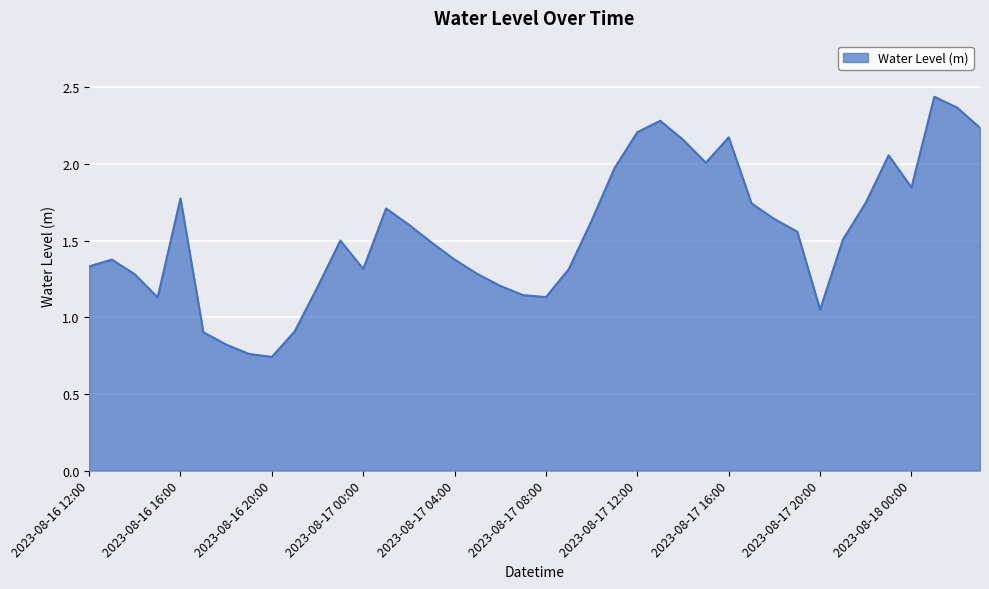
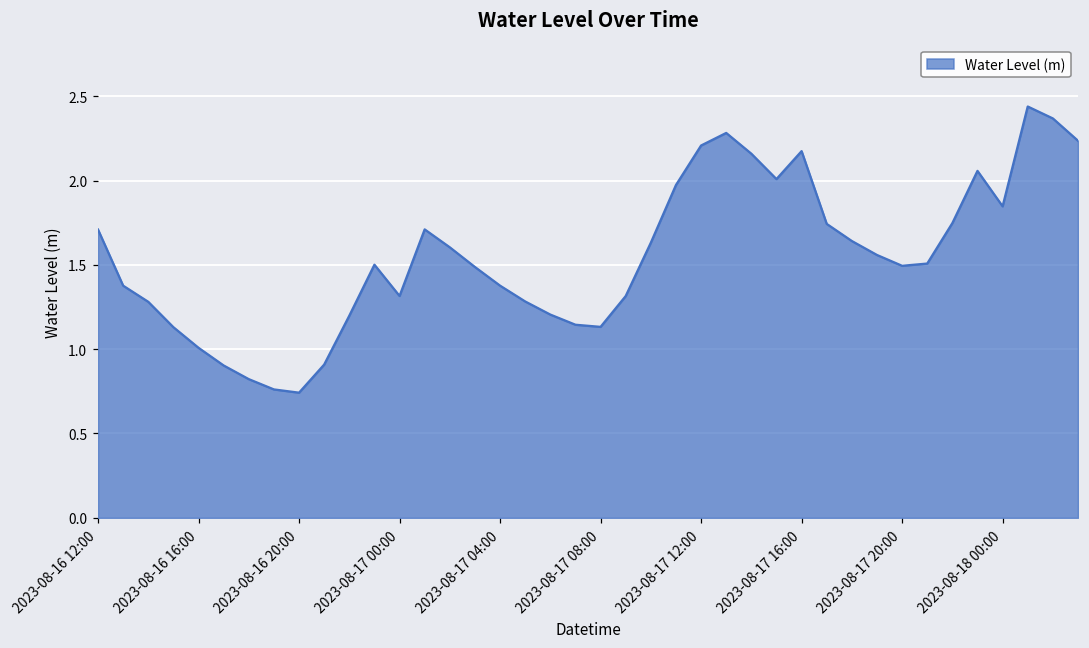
  {
-   "2023-08-16 12:00": 1.33,
-   "2023-08-16 16:00": 1.78,
+   "2023-08-16 12:00": 1.71,
+   "2023-08-16 16:00": 1.01,
    "2023-08-16 20:00": 0.74,
    "2023-08-17 00:00": 1.32,
    "2023-08-17 04:00": 1.38,
    "2023-08-17 08:00": 1.13,
    "2023-08-17 12:00": 2.21,
    "2023-08-17 16:00": 2.17,
-   "2023-08-17 20:00": 1.05,
+   "2023-08-17 20:00": 1.49,
    "2023-08-18 00:00": 1.85
  }
